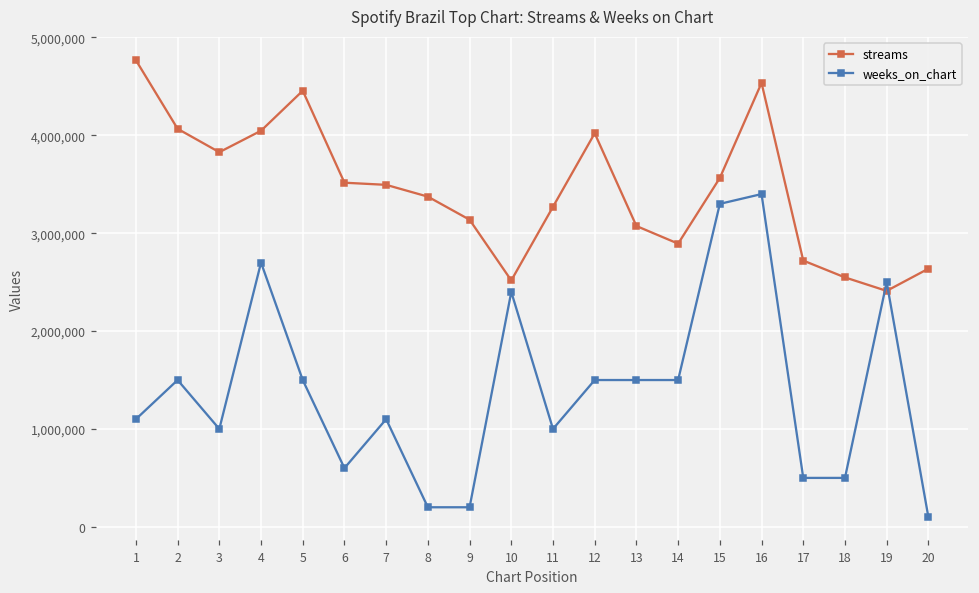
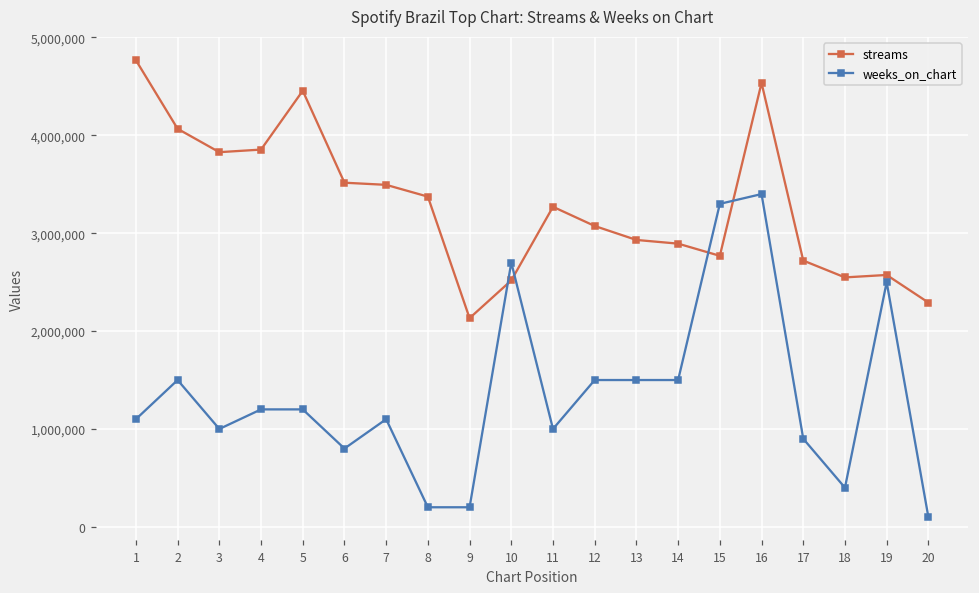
  {
    "streams": {
      "1": "4,800,000",
      "2": "4,100,000",
      "3": "3,800,000",
-     "4": "4,000,000",
+     "4": "3,900,000",
      "5": "4,500,000",
      "6": "3,500,000",
      "7": "3,500,000",
      "8": "3,400,000",
-     "9": "3,100,000",
+     "9": "2,100,000",
      "10": "2,500,000",
      "11": "3,300,000",
-     "12": "4,000,000",
-     "13": "3,100,000",
+     "12": "3,100,000",
+     "13": "2,900,000",
      "14": "2,900,000",
-     "15": "3,600,000",
+     "15": "2,800,000",
      "16": "4,500,000",
      "17": "2,700,000",
      "18": "2,500,000",
-     "19": "2,400,000",
-     "20": "2,600,000"
+     "19": "2,600,000",
+     "20": "2,300,000"
    },
    "weeks_on_chart": {
      "1": "1,100,000",
      "2": "1,500,000",
      "3": "1,000,000",
-     "4": "2,700,000",
-     "5": "1,500,000",
-     "6": "600,000",
+     "4": "1,200,000",
+     "5": "1,200,000",
+     "6": "800,000",
      "7": "1,100,000",
      "8": "200,000",
      "9": "200,000",
-     "10": "2,400,000",
+     "10": "2,700,000",
      "11": "1,000,000",
      "12": "1,500,000",
      "13": "1,500,000",
      "14": "1,500,000",
      "15": "3,300,000",
      "16": "3,400,000",
-     "17": "500,000",
-     "18": "500,000",
+     "17": "900,000",
+     "18": "400,000",
      "19": "2,500,000",
      "20": "100,000"
    }
  }
